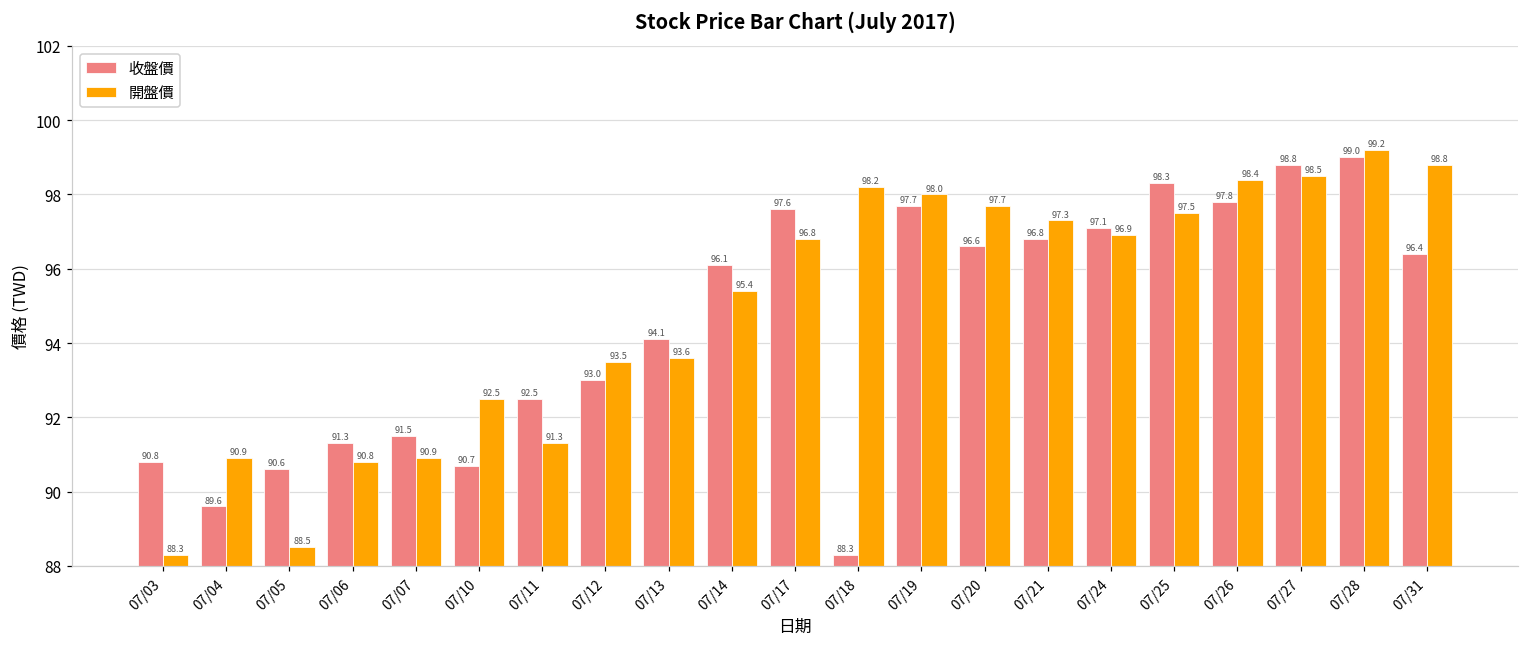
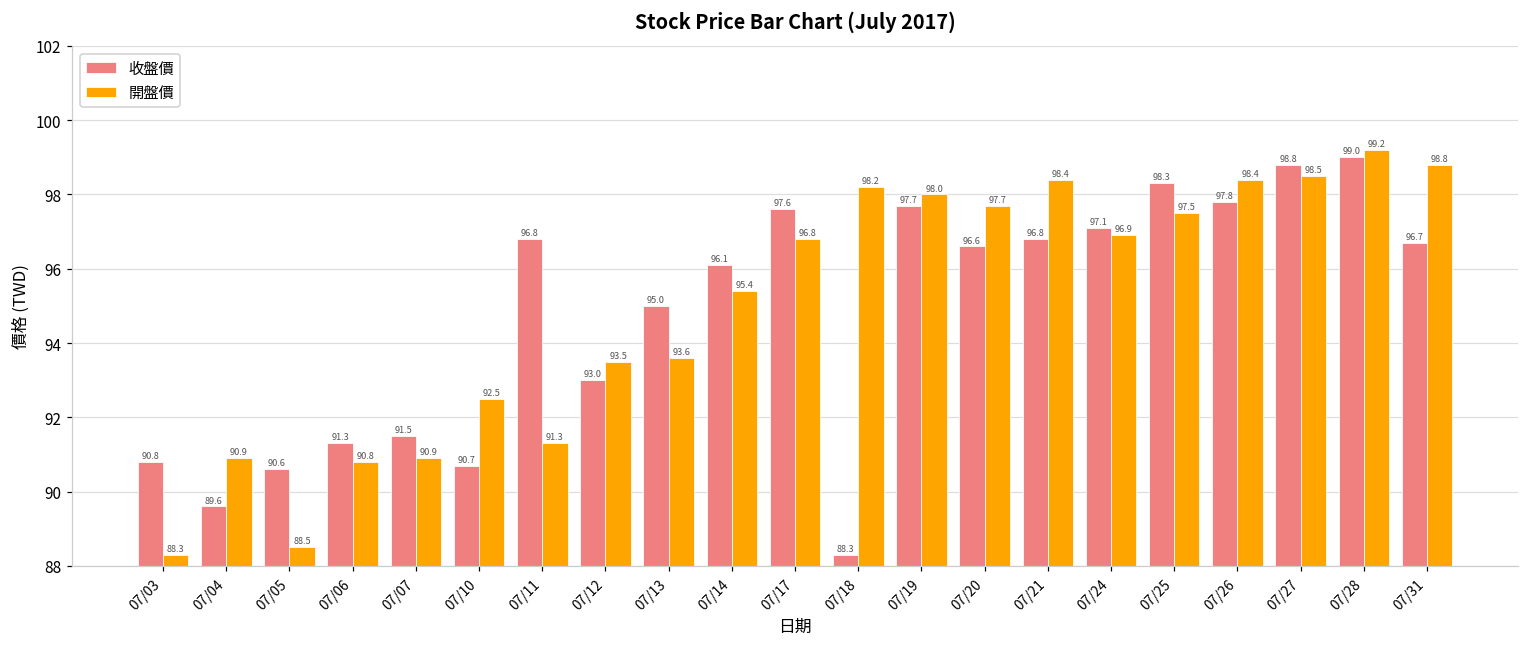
  {
    "收盤價": {
      "07/03": 90.8,
      "07/04": 89.6,
      "07/05": 90.6,
      "07/06": 91.3,
      "07/07": 91.5,
      "07/10": 90.7,
-     "07/11": 92.5,
+     "07/11": 96.8,
      "07/12": 93.0,
-     "07/13": 94.1,
+     "07/13": 95.0,
      "07/14": 96.1,
      "07/17": 97.6,
      "07/18": 88.3,
      "07/19": 97.7,
      "07/20": 96.6,
      "07/21": 96.8,
      "07/24": 97.1,
      "07/25": 98.3,
      "07/26": 97.8,
      "07/27": 98.8,
      "07/28": 99.0,
-     "07/31": 96.4
+     "07/31": 96.7
    },
    "開盤價": {
      "07/03": 88.3,
      "07/04": 90.9,
      "07/05": 88.5,
      "07/06": 90.8,
      "07/07": 90.9,
      "07/10": 92.5,
      "07/11": 91.3,
      "07/12": 93.5,
      "07/13": 93.6,
      "07/14": 95.4,
      "07/17": 96.8,
      "07/18": 98.2,
      "07/19": 98.0,
      "07/20": 97.7,
-     "07/21": 97.3,
+     "07/21": 98.4,
      "07/24": 96.9,
      "07/25": 97.5,
      "07/26": 98.4,
      "07/27": 98.5,
      "07/28": 99.2,
      "07/31": 98.8
    }
  }
